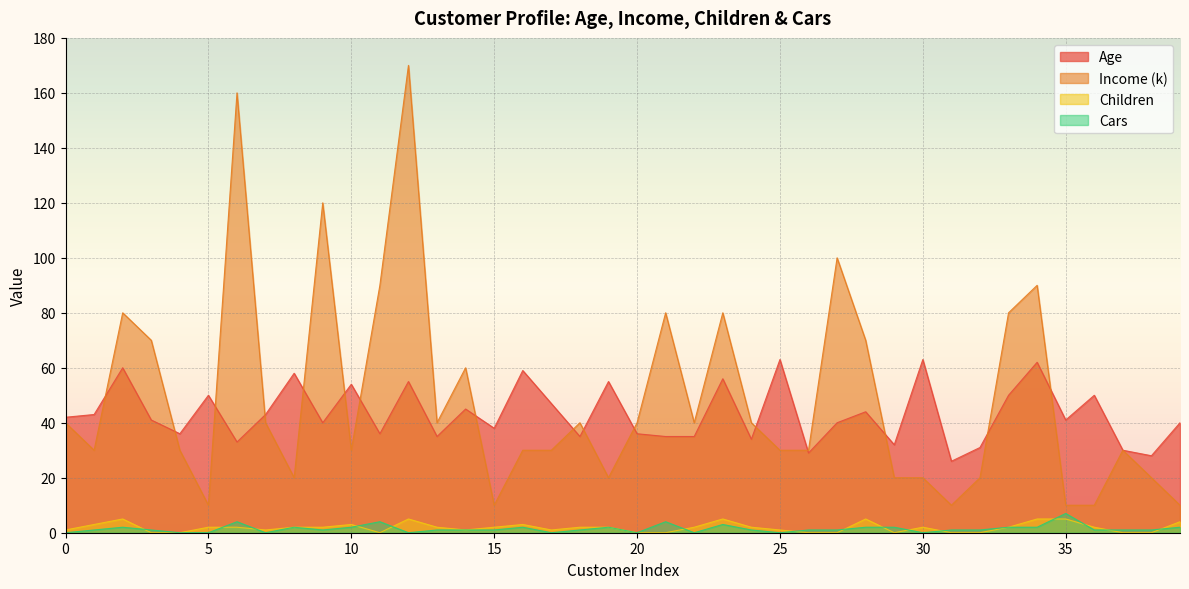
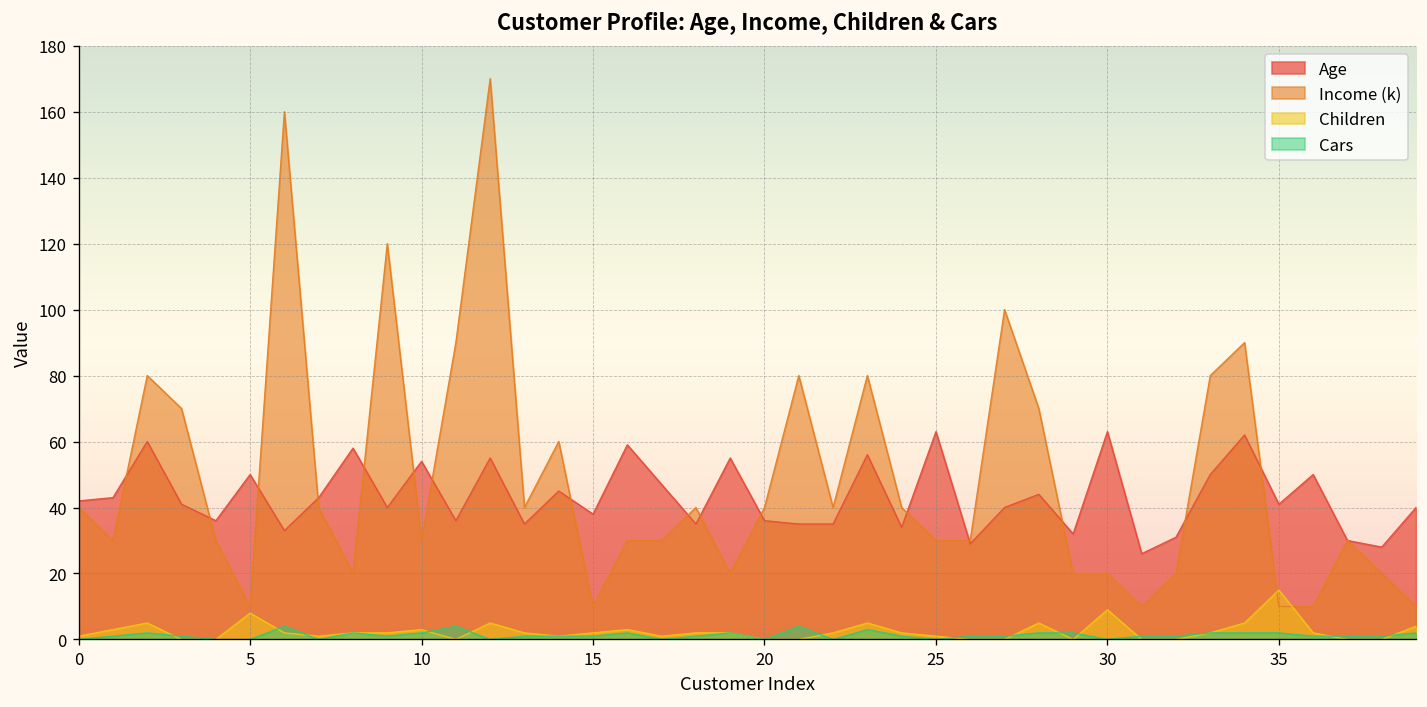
  {
    "Children": {
      "0": 1,
-     "5": 2,
+     "5": 8,
      "10": 3,
      "15": 2,
      "25": 1,
-     "30": 2,
-     "35": 5
+     "30": 9,
+     "35": 15
    },
    "Cars": {
      "0": 0,
      "5": 0,
      "10": 2,
      "15": 1,
      "25": 0,
      "30": 0,
-     "35": 7
+     "35": 2
    }
  }
